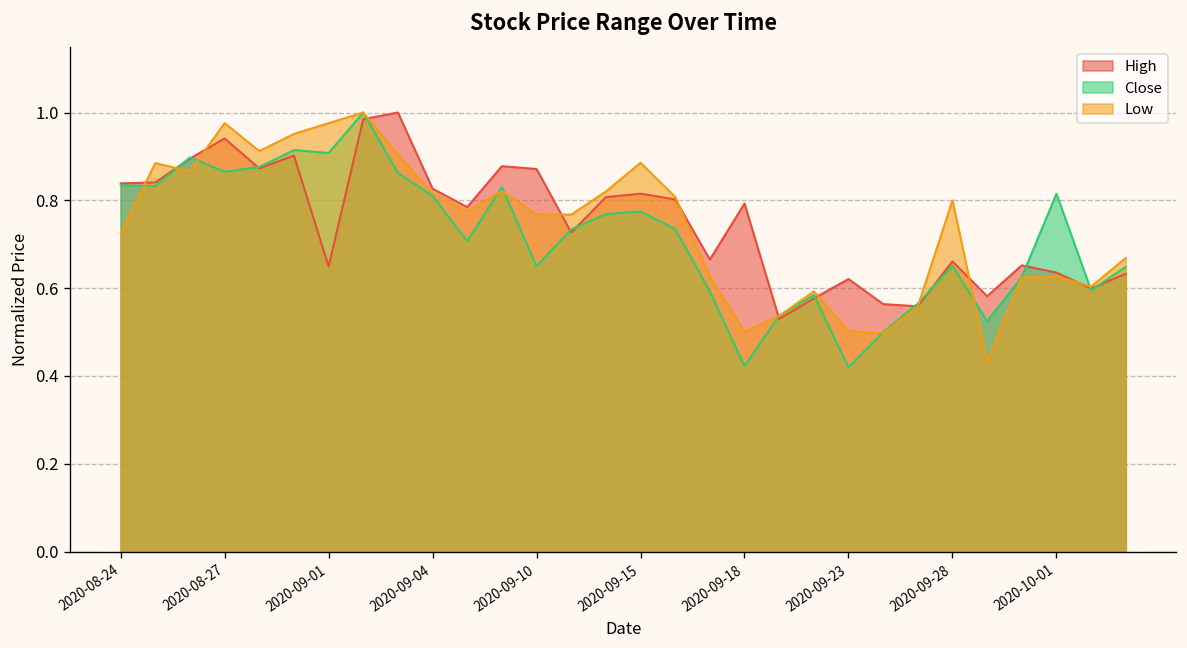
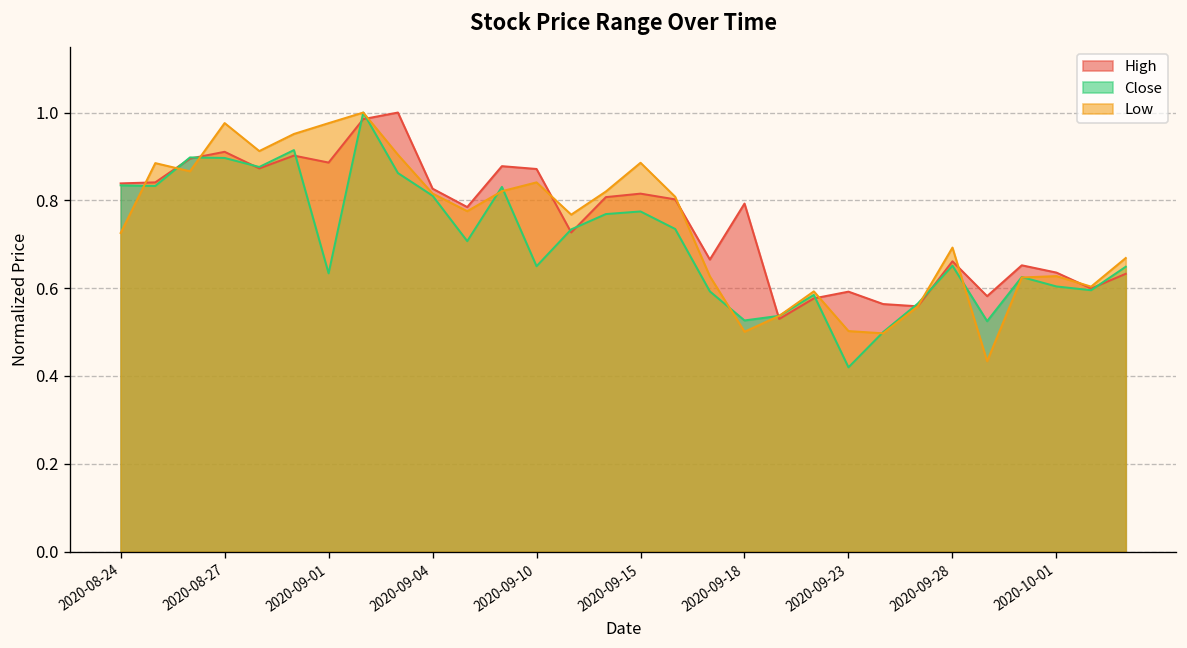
  {
    "High": {
-     "2020-08-27": 0.94,
-     "2020-09-01": 0.65,
+     "2020-08-27": 0.91,
+     "2020-09-01": 0.89,
      "2020-09-04": 0.83,
      "2020-09-10": 0.87,
      "2020-09-15": 0.82,
      "2020-09-18": 0.79,
-     "2020-09-23": 0.62,
+     "2020-09-23": 0.59,
      "2020-09-28": 0.66,
      "2020-10-01": 0.64
    },
    "Close": {
-     "2020-08-27": 0.87,
-     "2020-09-01": 0.91,
+     "2020-08-27": 0.90,
+     "2020-09-01": 0.63,
      "2020-09-10": 0.65,
      "2020-09-15": 0.77,
-     "2020-09-18": 0.42,
+     "2020-09-18": 0.53,
      "2020-09-23": 0.42,
      "2020-09-28": 0.65,
-     "2020-10-01": 0.82
+     "2020-10-01": 0.60
    },
    "Low": {
      "2020-08-24": 0.73,
      "2020-08-27": 0.98,
      "2020-09-01": 0.98,
-     "2020-09-10": 0.77,
+     "2020-09-10": 0.84,
      "2020-09-15": 0.89,
      "2020-09-18": 0.50,
      "2020-09-23": 0.50,
-     "2020-09-28": 0.80,
+     "2020-09-28": 0.69,
      "2020-10-01": 0.63
    }
  }
